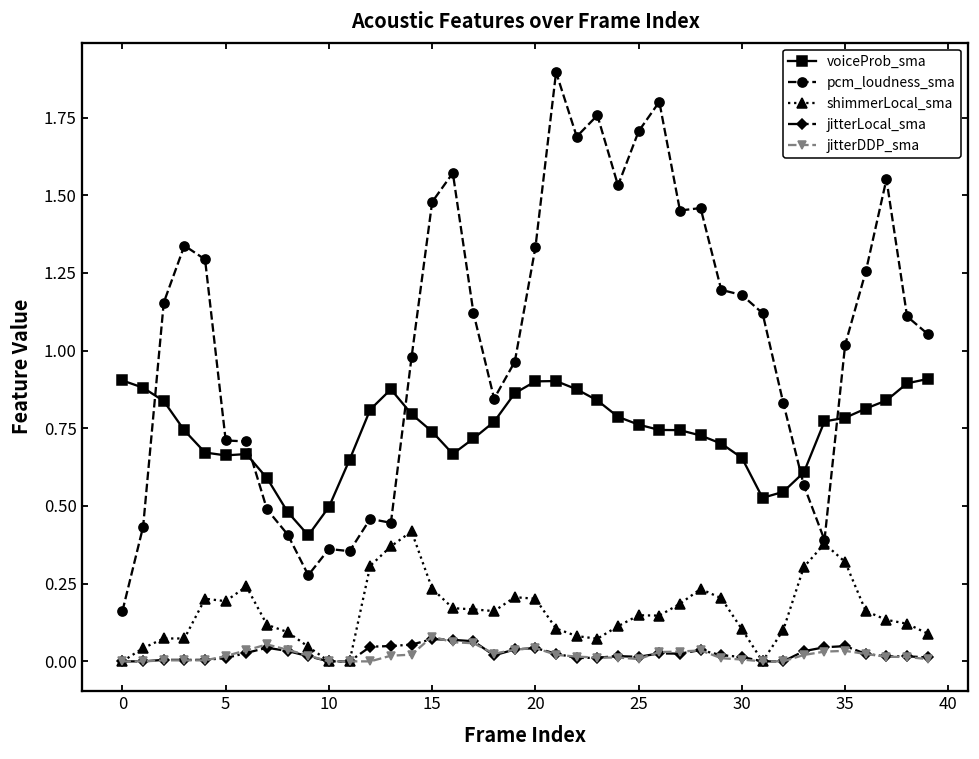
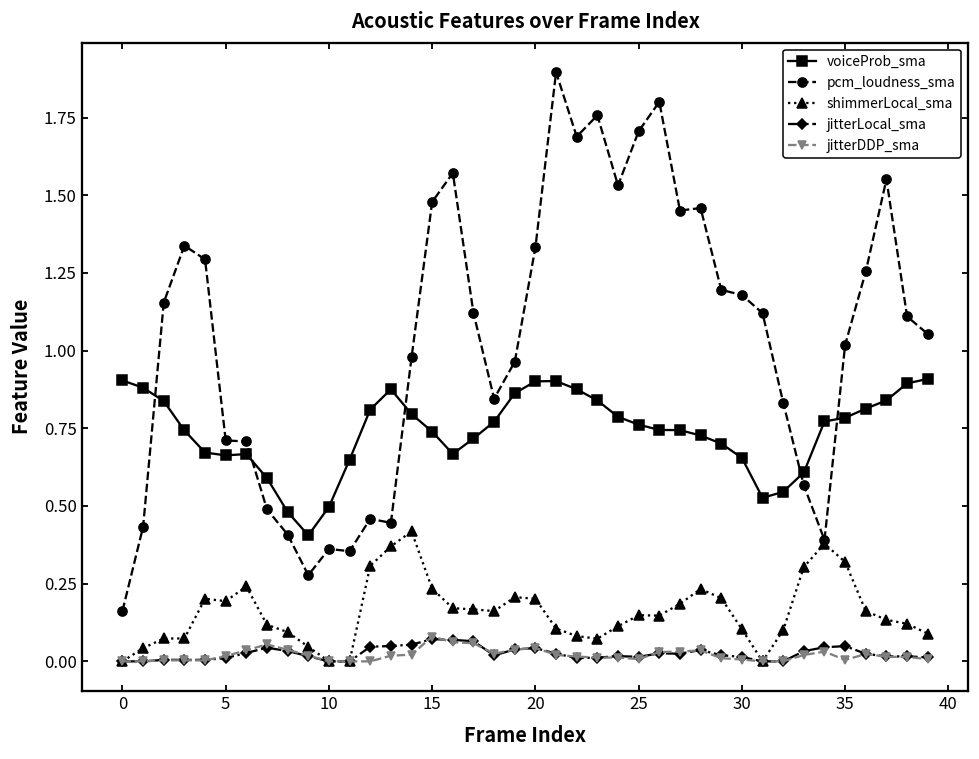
  {
    "jitterDDP_sma": {
-     "35": 0.03
+     "35": 0.00
    }
  }
